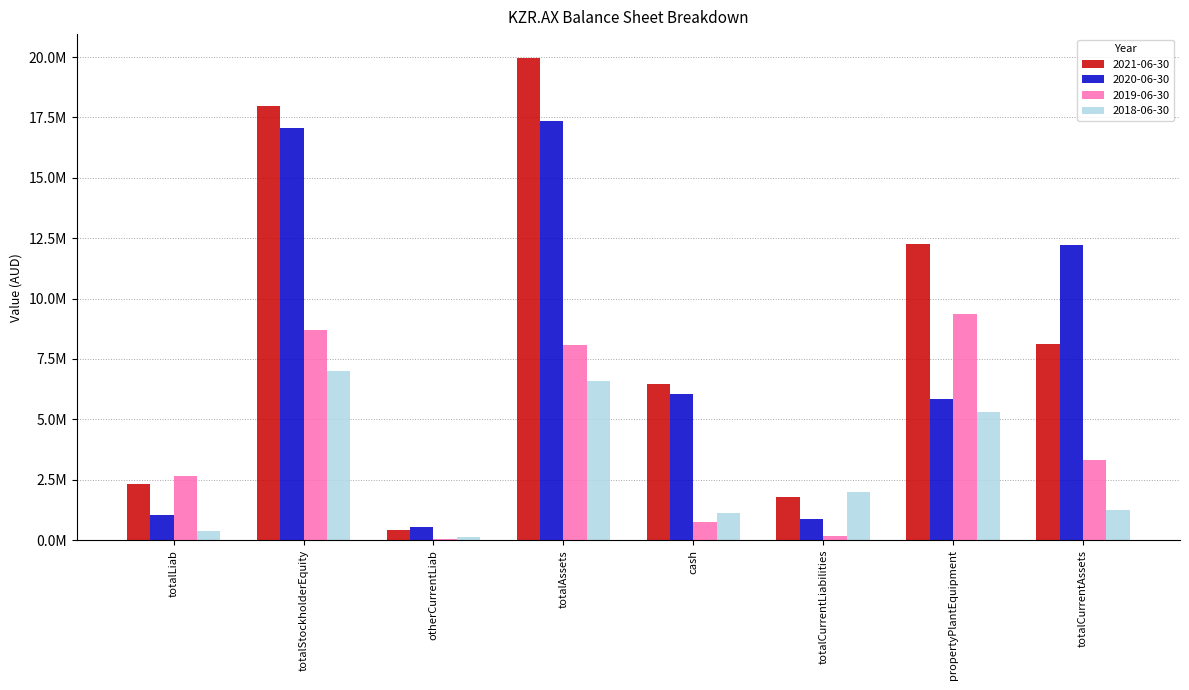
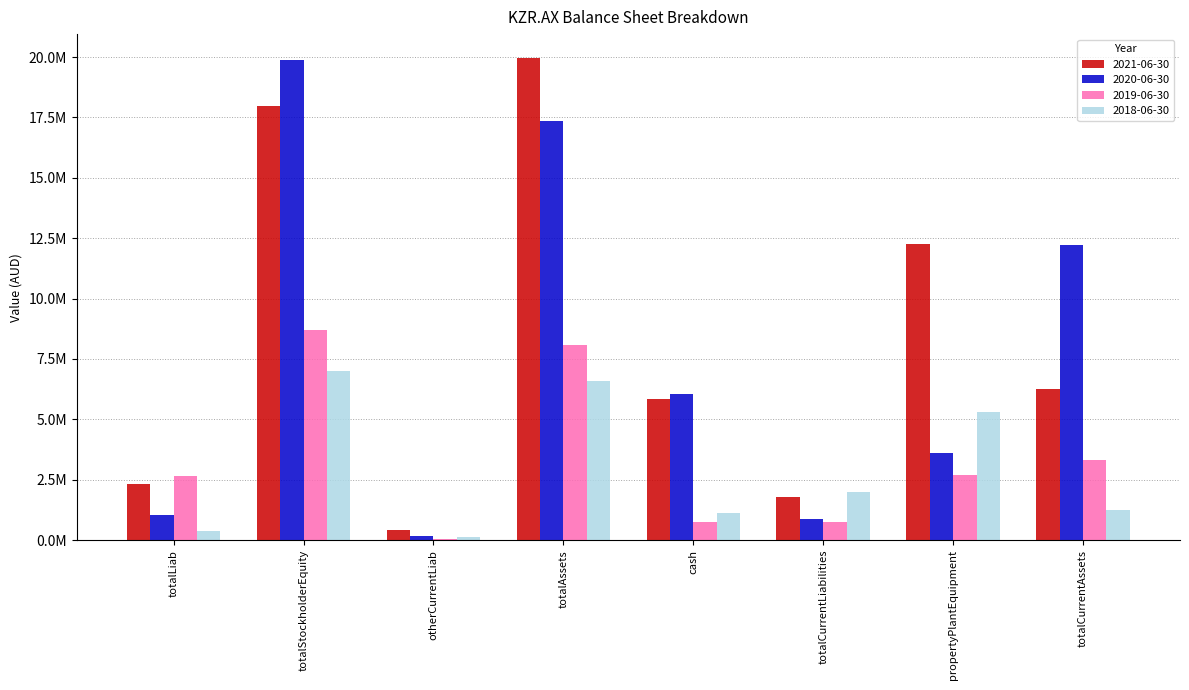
  {
    "2021-06-30": {
      "totalLiab": 2300000,
      "totalStockholderEquity": 18000000,
      "otherCurrentLiab": 400000,
      "totalAssets": 20000000,
-     "cash": 6500000,
+     "cash": 5900000,
      "totalCurrentLiabilities": 1800000,
      "propertyPlantEquipment": 12300000,
-     "totalCurrentAssets": 8100000
+     "totalCurrentAssets": 6300000
    },
    "2020-06-30": {
      "totalLiab": 1000000,
-     "totalStockholderEquity": 17000000,
-     "otherCurrentLiab": 500000,
+     "totalStockholderEquity": 19900000,
+     "otherCurrentLiab": 200000,
      "totalAssets": 17300000,
      "cash": 6100000,
      "totalCurrentLiabilities": 900000,
-     "propertyPlantEquipment": 5800000,
+     "propertyPlantEquipment": 3600000,
      "totalCurrentAssets": 12200000
    },
    "2019-06-30": {
      "totalLiab": 2700000,
      "totalStockholderEquity": 8700000,
      "totalAssets": 8100000,
      "cash": 800000,
-     "totalCurrentLiabilities": 200000,
-     "propertyPlantEquipment": 9400000,
+     "totalCurrentLiabilities": 800000,
+     "propertyPlantEquipment": 2700000,
      "totalCurrentAssets": 3300000
    },
    "2018-06-30": {
      "totalLiab": 400000,
      "totalStockholderEquity": 7000000,
      "otherCurrentLiab": 100000,
      "totalAssets": 6600000,
      "cash": 1100000,
      "totalCurrentLiabilities": 2000000,
      "propertyPlantEquipment": 5300000,
      "totalCurrentAssets": 1200000
    }
  }
